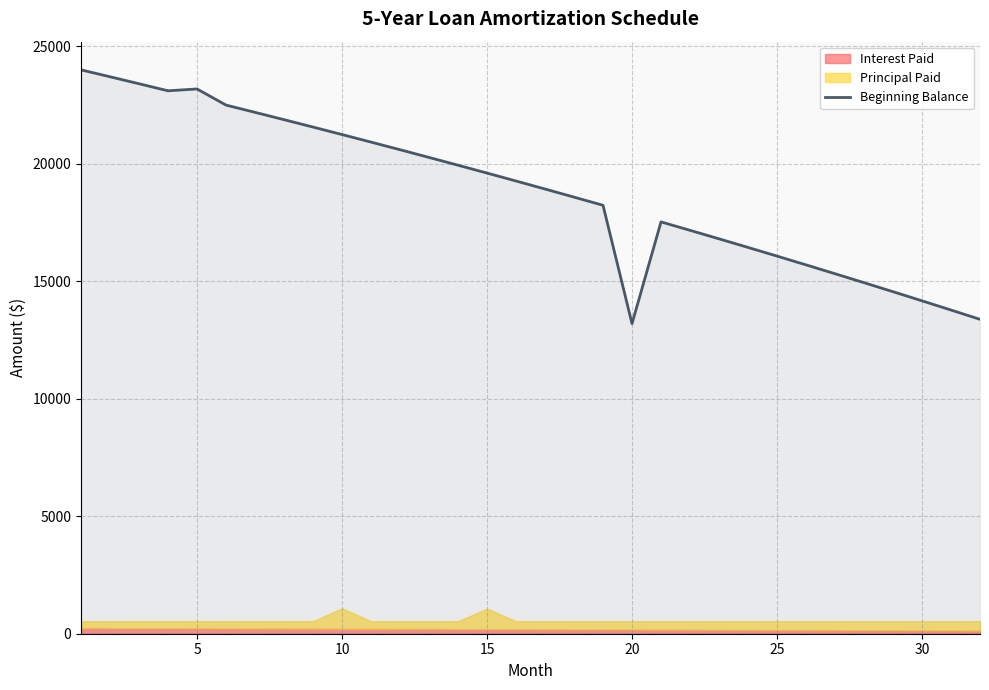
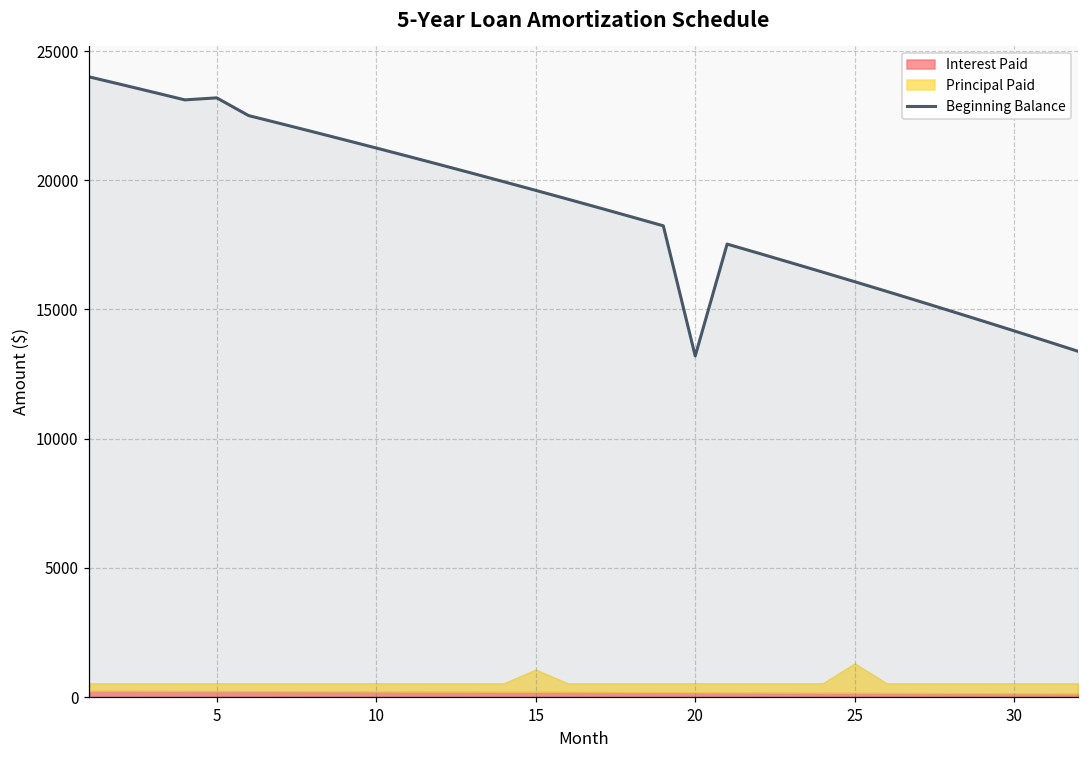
  {
    "Interest Paid": {
      "5": 200,
      "10": 200,
      "15": 200,
      "20": 200,
      "25": 200,
      "30": 100
    },
    "Principal Paid": {
      "5": 300,
-     "10": 900,
+     "10": 300,
      "15": 900,
      "20": 400,
-     "25": 400,
+     "25": 1100,
      "30": 400
    },
    "Beginning Balance": {
      "5": 23200,
      "10": 21200,
      "15": 19600,
      "20": 13200,
      "25": 16100,
      "30": 14200
    }
  }
